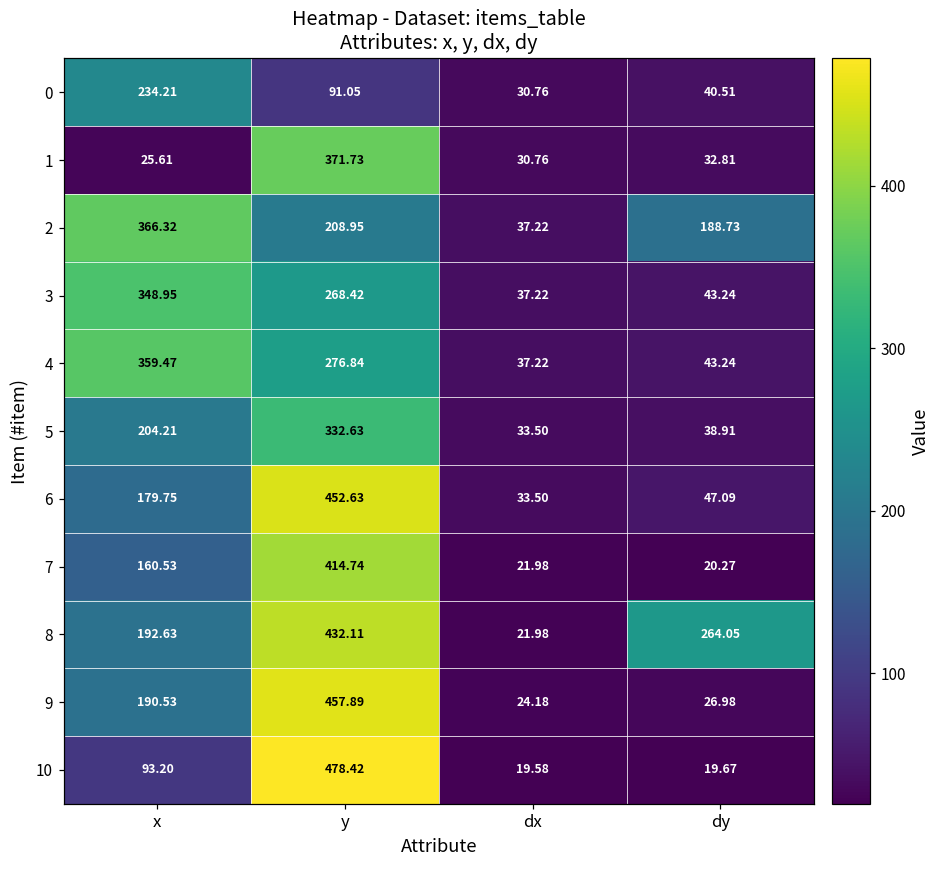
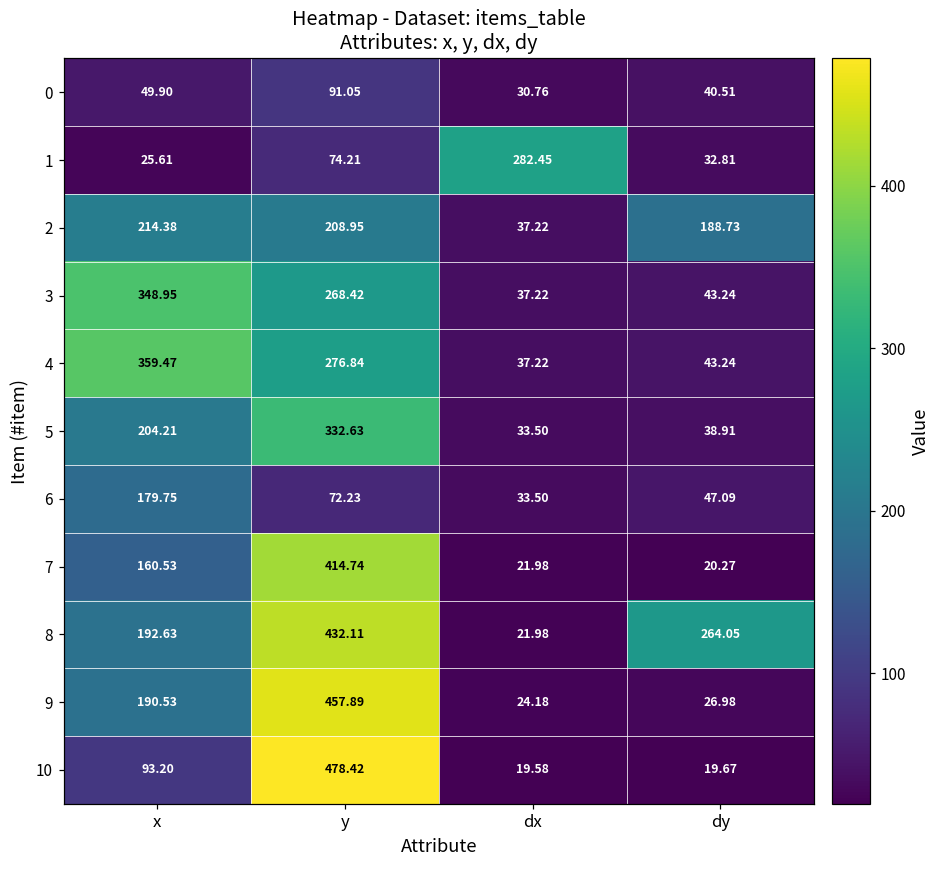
  {
    "0": {
-     "x": 234.21,
+     "x": 49.90,
      "y": 91.05,
      "dx": 30.76,
      "dy": 40.51
    },
    "1": {
      "x": 25.61,
-     "y": 371.73,
-     "dx": 30.76,
+     "y": 74.21,
+     "dx": 282.45,
      "dy": 32.81
    },
    "2": {
-     "x": 366.32,
+     "x": 214.38,
      "y": 208.95,
      "dx": 37.22,
      "dy": 188.73
    },
    "3": {
      "x": 348.95,
      "y": 268.42,
      "dx": 37.22,
      "dy": 43.24
    },
    "4": {
      "x": 359.47,
      "y": 276.84,
      "dx": 37.22,
      "dy": 43.24
    },
    "5": {
      "x": 204.21,
      "y": 332.63,
      "dx": 33.50,
      "dy": 38.91
    },
    "6": {
      "x": 179.75,
-     "y": 452.63,
+     "y": 72.23,
      "dx": 33.50,
      "dy": 47.09
    },
    "7": {
      "x": 160.53,
      "y": 414.74,
      "dx": 21.98,
      "dy": 20.27
    },
    "8": {
      "x": 192.63,
      "y": 432.11,
      "dx": 21.98,
      "dy": 264.05
    },
    "9": {
      "x": 190.53,
      "y": 457.89,
      "dx": 24.18,
      "dy": 26.98
    },
    "10": {
      "x": 93.20,
      "y": 478.42,
      "dx": 19.58,
      "dy": 19.67
    }
  }
